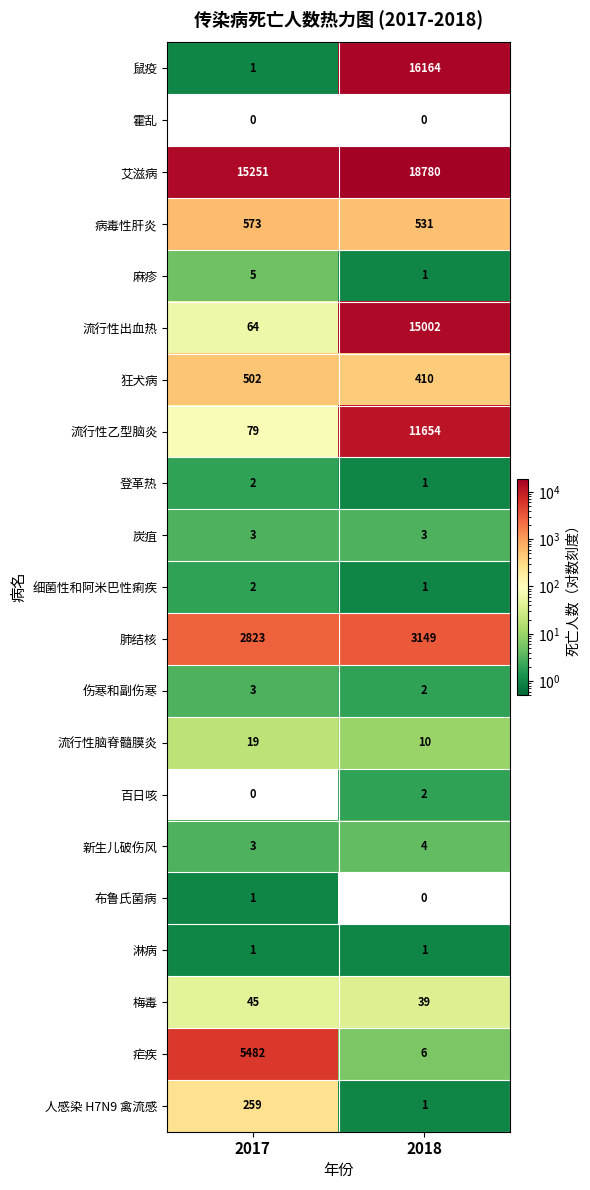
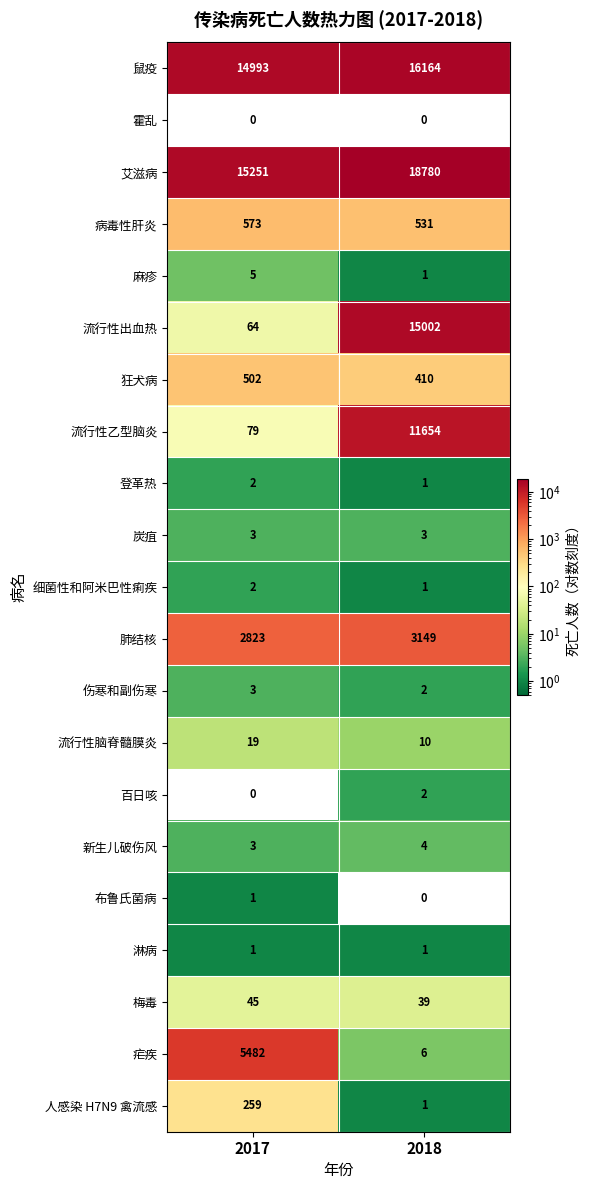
  {
    "鼠疫": {
-     "2017": 1,
+     "2017": 14993,
      "2018": 16164
    },
    "霍乱": {
      "2017": 0,
      "2018": 0
    },
    "艾滋病": {
      "2017": 15251,
      "2018": 18780
    },
    "病毒性肝炎": {
      "2017": 573,
      "2018": 531
    },
    "麻疹": {
      "2017": 5,
      "2018": 1
    },
    "流行性出血热": {
      "2017": 64,
      "2018": 15002
    },
    "狂犬病": {
      "2017": 502,
      "2018": 410
    },
    "流行性乙型脑炎": {
      "2017": 79,
      "2018": 11654
    },
    "登革热": {
      "2017": 2,
      "2018": 1
    },
    "炭疽": {
      "2017": 3,
      "2018": 3
    },
    "细菌性和阿米巴性痢疾": {
      "2017": 2,
      "2018": 1
    },
    "肺结核": {
      "2017": 2823,
      "2018": 3149
    },
    "伤寒和副伤寒": {
      "2017": 3,
      "2018": 2
    },
    "流行性脑脊髓膜炎": {
      "2017": 19,
      "2018": 10
    },
    "百日咳": {
      "2017": 0,
      "2018": 2
    },
    "新生儿破伤风": {
      "2017": 3,
      "2018": 4
    },
    "布鲁氏菌病": {
      "2017": 1,
      "2018": 0
    },
    "淋病": {
      "2017": 1,
      "2018": 1
    },
    "梅毒": {
      "2017": 45,
      "2018": 39
    },
    "疟疾": {
      "2017": 5482,
      "2018": 6
    },
    "人感染 H7N9 禽流感": {
      "2017": 259,
      "2018": 1
    }
  }
